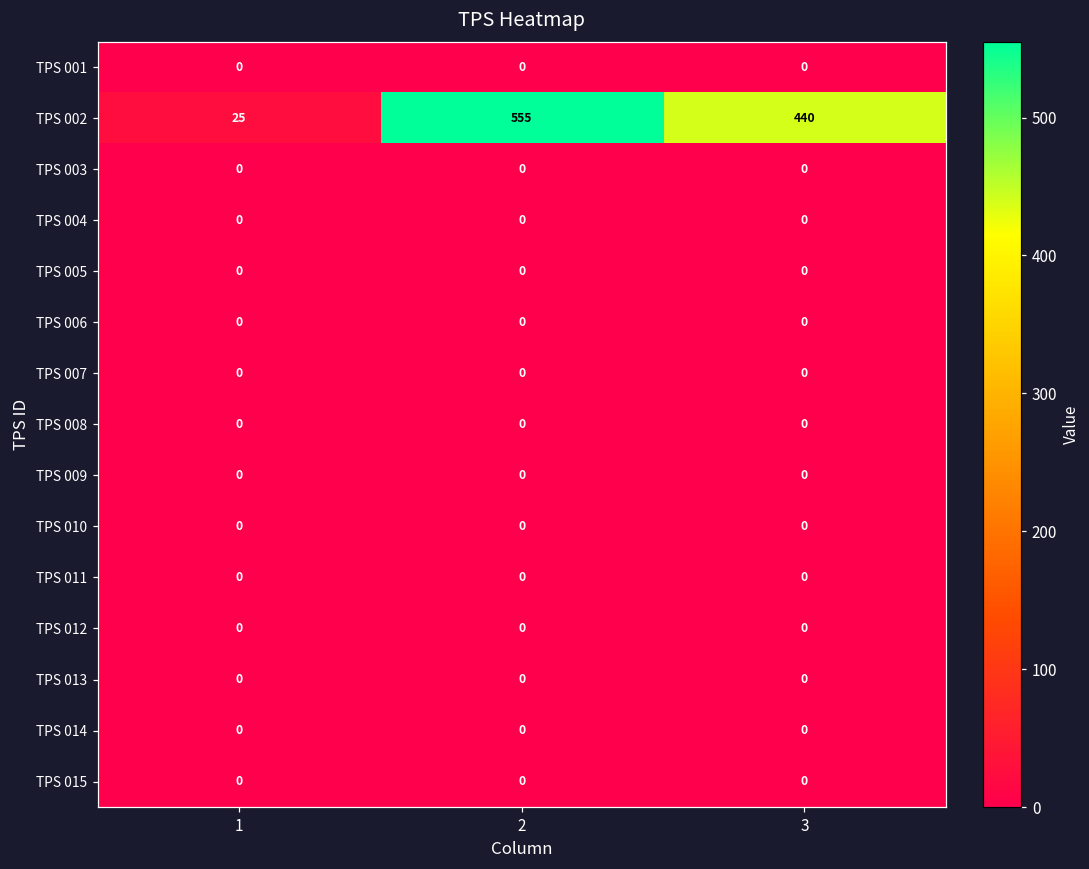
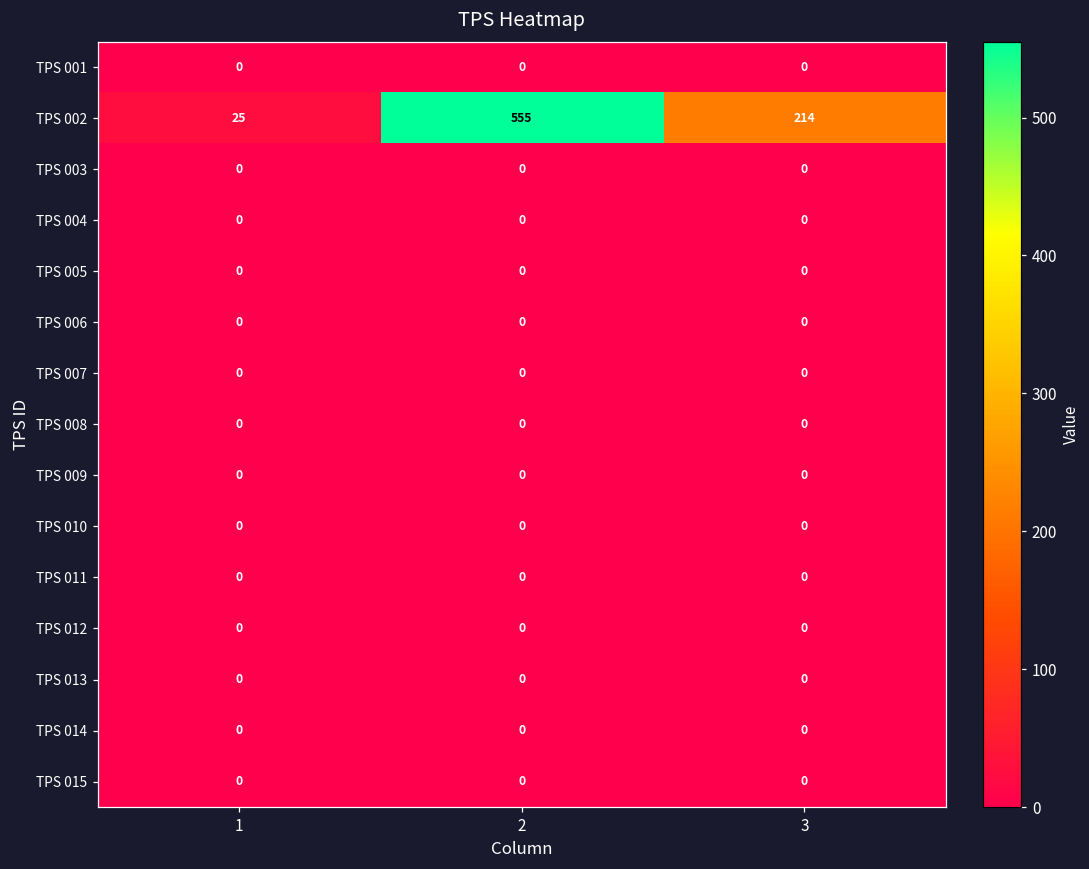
  {
    "TPS 001": {
      "1": 0,
      "2": 0,
      "3": 0
    },
    "TPS 002": {
      "1": 25,
      "2": 555,
-     "3": 440
+     "3": 214
    },
    "TPS 003": {
      "1": 0,
      "2": 0,
      "3": 0
    },
    "TPS 004": {
      "1": 0,
      "2": 0,
      "3": 0
    },
    "TPS 005": {
      "1": 0,
      "2": 0,
      "3": 0
    },
    "TPS 006": {
      "1": 0,
      "2": 0,
      "3": 0
    },
    "TPS 007": {
      "1": 0,
      "2": 0,
      "3": 0
    },
    "TPS 008": {
      "1": 0,
      "2": 0,
      "3": 0
    },
    "TPS 009": {
      "1": 0,
      "2": 0,
      "3": 0
    },
    "TPS 010": {
      "1": 0,
      "2": 0,
      "3": 0
    },
    "TPS 011": {
      "1": 0,
      "2": 0,
      "3": 0
    },
    "TPS 012": {
      "1": 0,
      "2": 0,
      "3": 0
    },
    "TPS 013": {
      "1": 0,
      "2": 0,
      "3": 0
    },
    "TPS 014": {
      "1": 0,
      "2": 0,
      "3": 0
    },
    "TPS 015": {
      "1": 0,
      "2": 0,
      "3": 0
    }
  }
